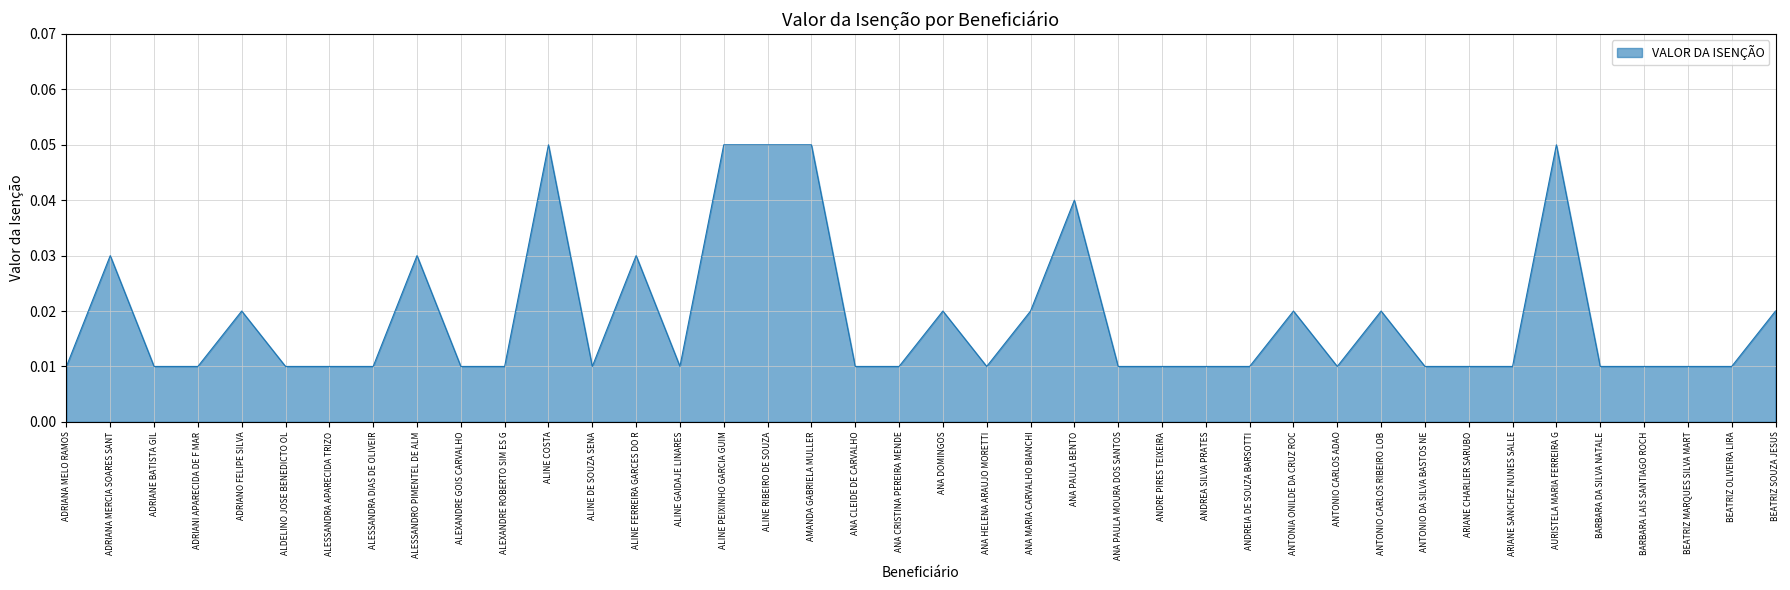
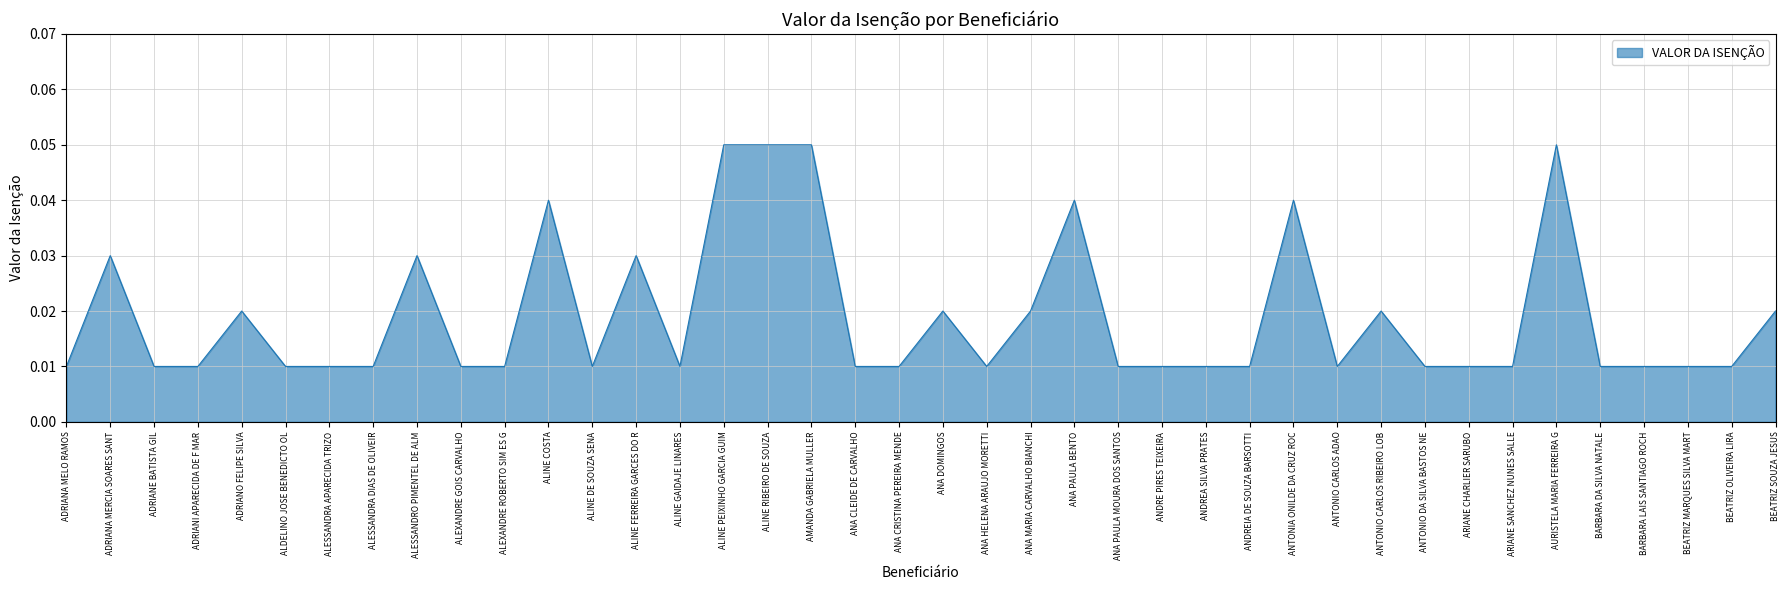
  {
    "ADRIANA MELO RAMOS": 0.01,
    "ADRIANA MERCIA SOARES SANT": 0.03,
    "ADRIANE BATISTA GIL": 0.01,
    "ADRIANI APARECIDA DE F MAR": 0.01,
    "ADRIANO FELIPE SILVA": 0.02,
    "ALDELINO JOSE BENEDICTO OL": 0.01,
    "ALESSANDRA APARECIDA TRIZO": 0.01,
    "ALESSANDRA DIAS DE OLIVEIR": 0.01,
    "ALESSANDRO PIMENTEL DE ALM": 0.03,
    "ALEXANDRE GOIS CARVALHO": 0.01,
    "ALEXANDRE ROBERTO SIM ES G": 0.01,
-   "ALINE COSTA": 0.05,
+   "ALINE COSTA": 0.04,
    "ALINE DE SOUZA SENA": 0.01,
    "ALINE FERREIRA GARCES DO R": 0.03,
    "ALINE GAIDAJE LINARES": 0.01,
    "ALINE PEIXINHO GARCIA GUIM": 0.05,
    "ALINE RIBEIRO DE SOUZA": 0.05,
    "AMANDA GABRIELA MULLER": 0.05,
    "ANA CLEIDE DE CARVALHO": 0.01,
    "ANA CRISTINA PEREIRA MENDE": 0.01,
    "ANA DOMINGOS": 0.02,
    "ANA HELENA ARAUJO MORETTI": 0.01,
    "ANA MARIA CARVALHO BIANCHI": 0.02,
    "ANA PAULA BENTO": 0.04,
    "ANA PAULA MOURA DOS SANTOS": 0.01,
    "ANDRE PIRES TEIXEIRA": 0.01,
    "ANDREA SILVA PRATES": 0.01,
    "ANDREIA DE SOUZA BARSOTTI": 0.01,
-   "ANTONIA ONILDE DA CRUZ ROC": 0.02,
+   "ANTONIA ONILDE DA CRUZ ROC": 0.04,
    "ANTONIO CARLOS ADAO": 0.01,
    "ANTONIO CARLOS RIBEIRO LOB": 0.02,
    "ANTONIO DA SILVA BASTOS NE": 0.01,
    "ARIANE CHARLIER SARUBO": 0.01,
    "ARIANE SANCHEZ NUNES SALLE": 0.01,
    "AURISTELA MARIA FERREIRA G": 0.05,
    "BARBARA DA SILVA NATALE": 0.01,
    "BARBARA LAIS SANTIAGO ROCH": 0.01,
    "BEATRIZ MARQUES SILVA MART": 0.01,
    "BEATRIZ OLIVEIRA LIRA": 0.01,
    "BEATRIZ SOUZA JESUS": 0.02
  }
